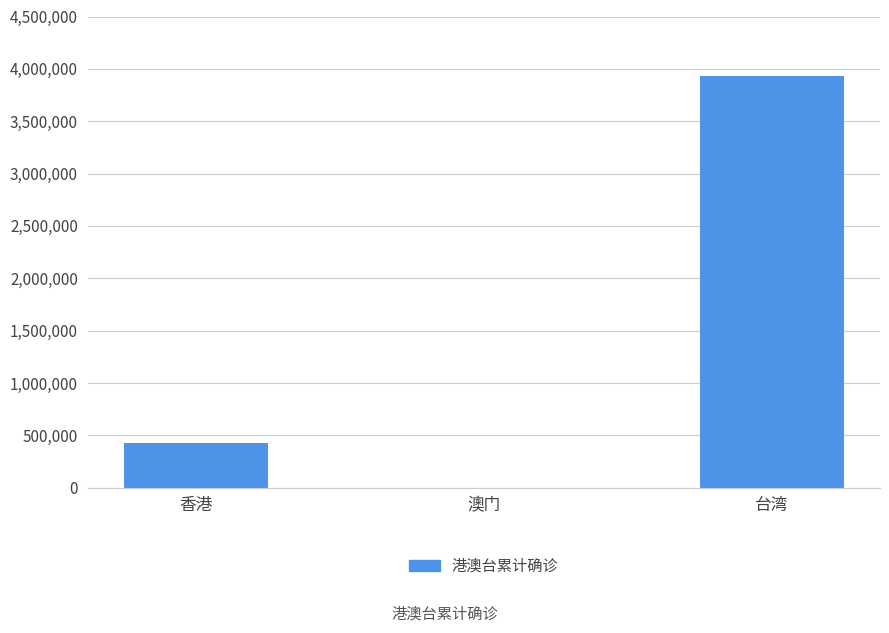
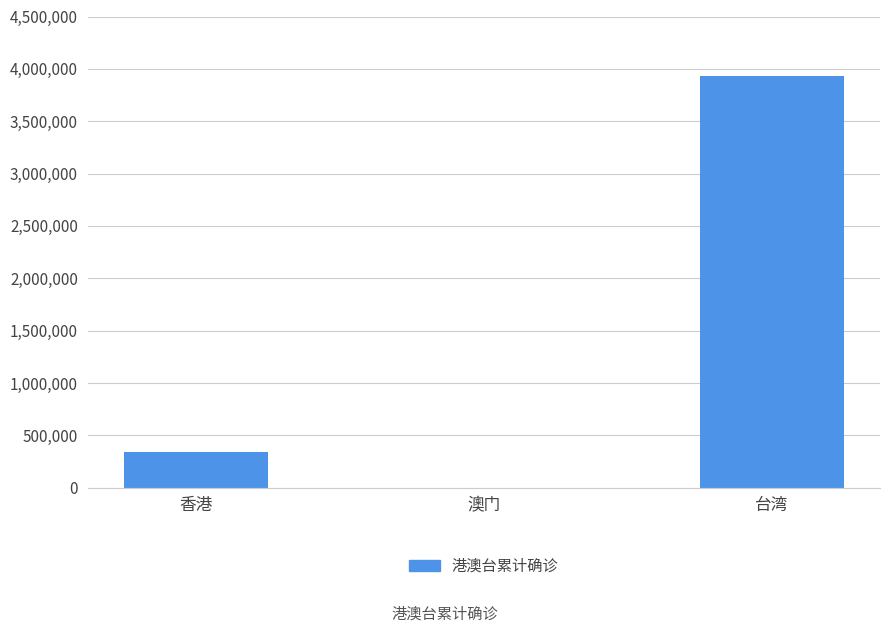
  {
-   "香港": "430,000",
+   "香港": "340,000",
    "台湾": "3,930,000"
  }
